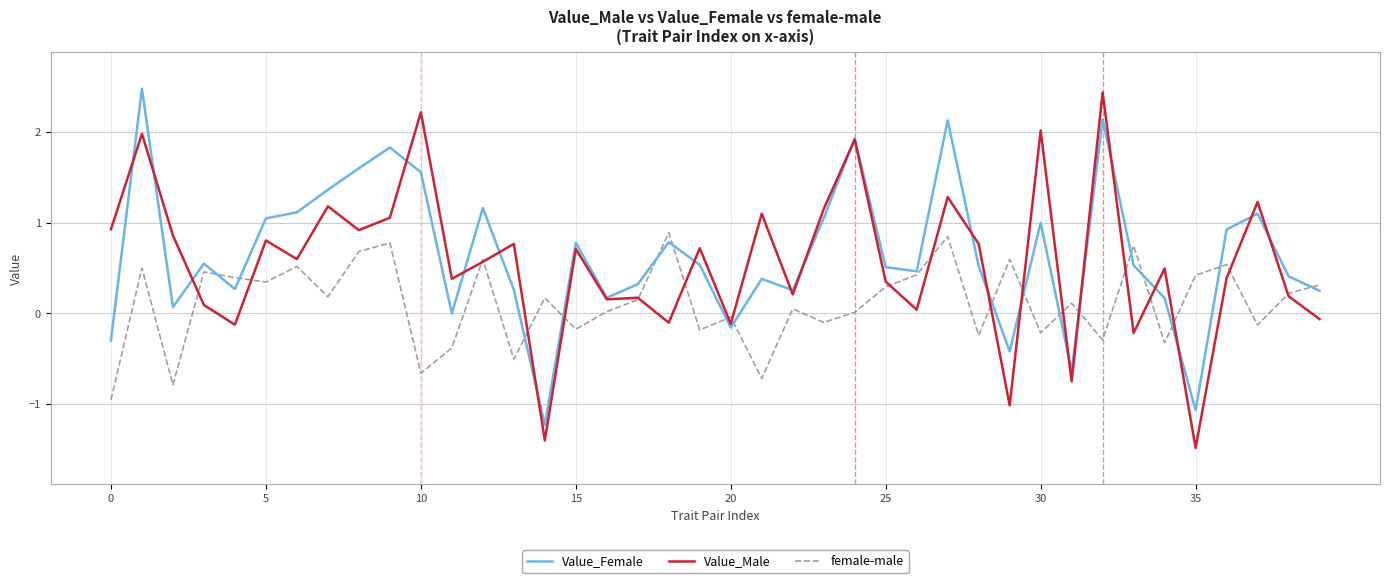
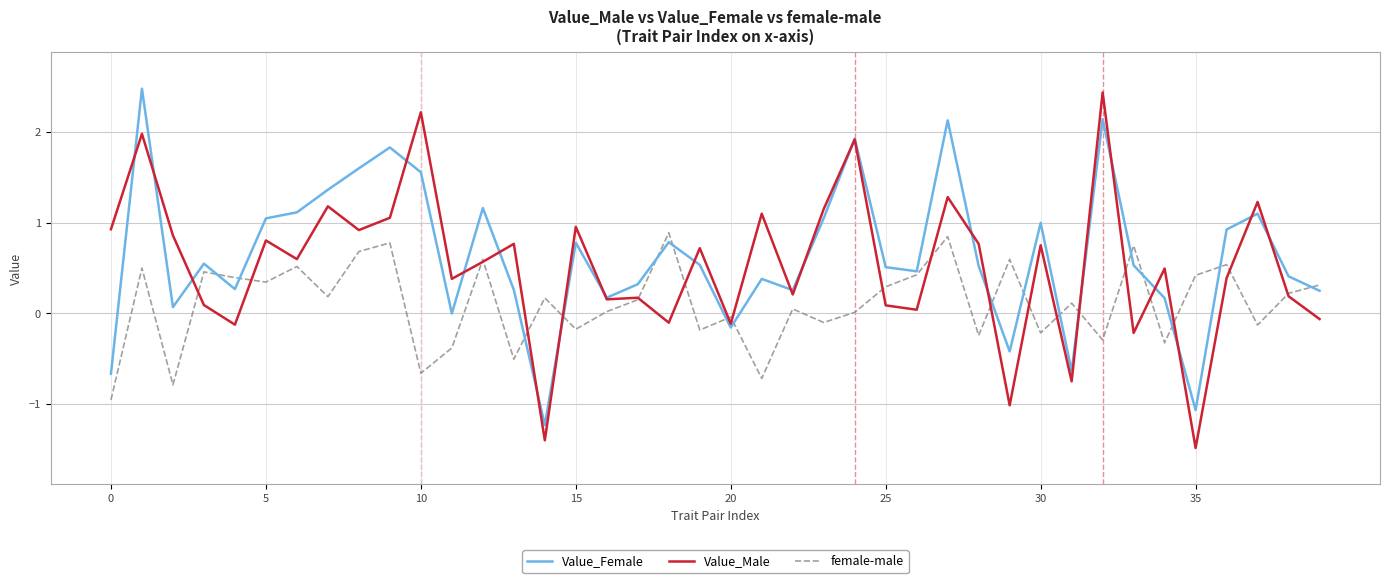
  {
    "Value_Female": {
-     "0": -0.3,
+     "0": -0.7,
      "5": 1.0,
      "10": 1.6,
      "15": 0.8,
      "20": -0.2,
      "25": 0.5,
      "30": 1.0,
      "35": -1.1
    },
    "Value_Male": {
      "0": 0.9,
      "5": 0.8,
      "10": 2.2,
-     "15": 0.7,
+     "15": 1.0,
      "20": -0.1,
-     "25": 0.3,
-     "30": 2.0,
+     "25": 0.1,
+     "30": 0.8,
      "35": -1.5
    },
    "female-male": {
      "0": -1.0,
      "5": 0.3,
      "10": -0.7,
      "15": -0.2,
      "20": 0.0,
      "25": 0.3,
      "30": -0.2,
      "35": 0.4
    }
  }
